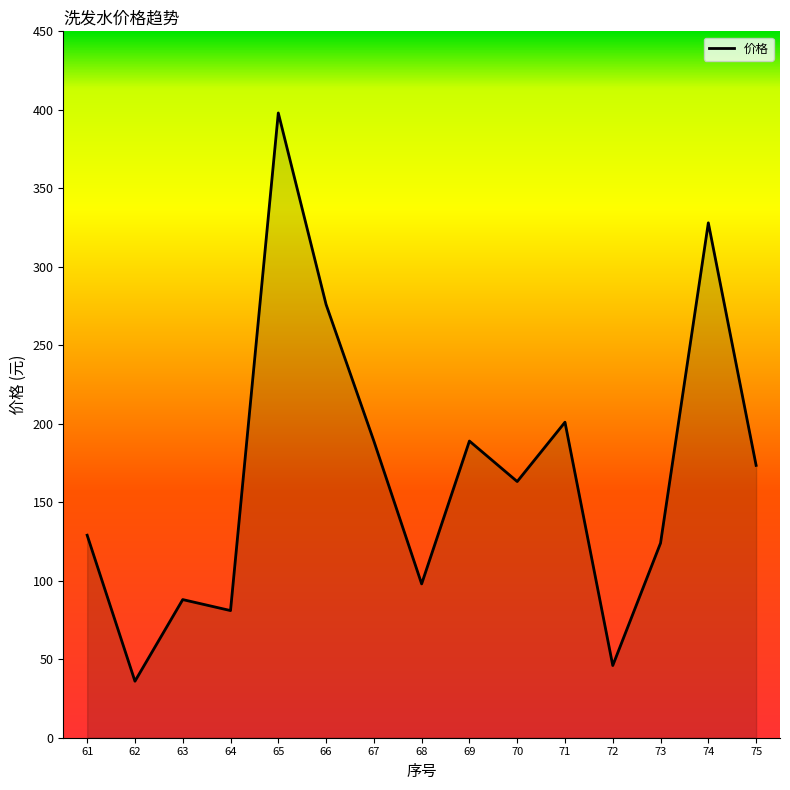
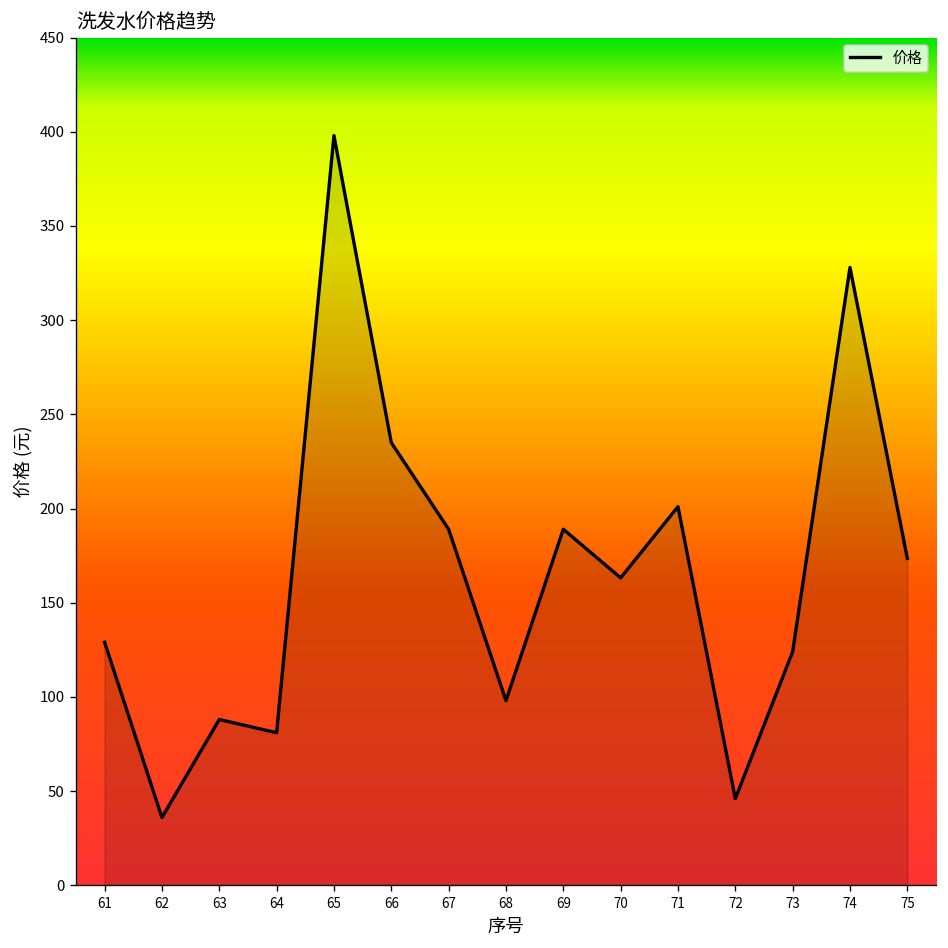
  {
    "61": 129,
    "62": 36,
    "63": 88,
    "64": 81,
    "65": 398,
-   "66": 276,
+   "66": 235,
    "67": 189,
    "68": 98,
    "69": 189,
    "70": 163,
    "71": 201,
    "72": 46,
    "73": 124,
    "74": 328,
    "75": 174
  }
